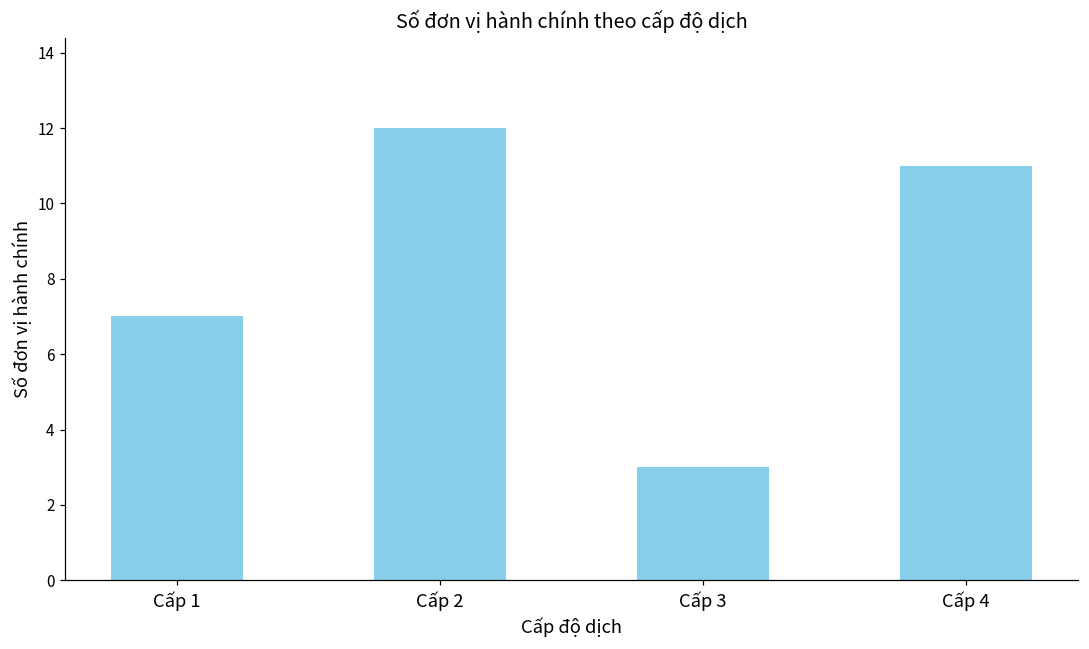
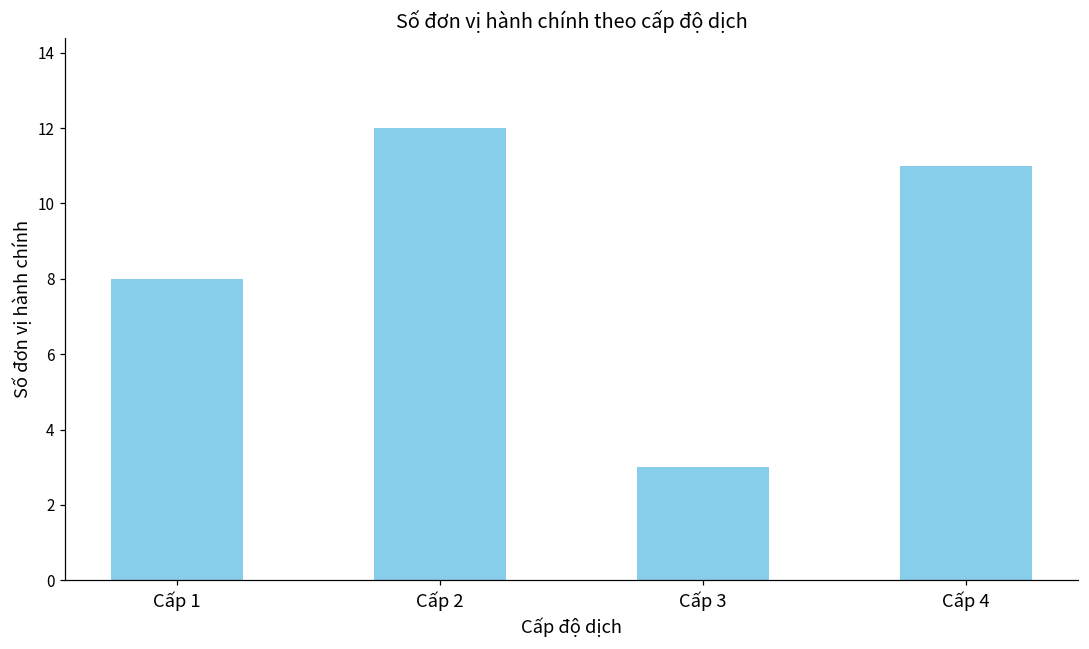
  {
-   "Cấp 1": 7,
+   "Cấp 1": 8,
    "Cấp 2": 12,
    "Cấp 3": 3,
    "Cấp 4": 11
  }
